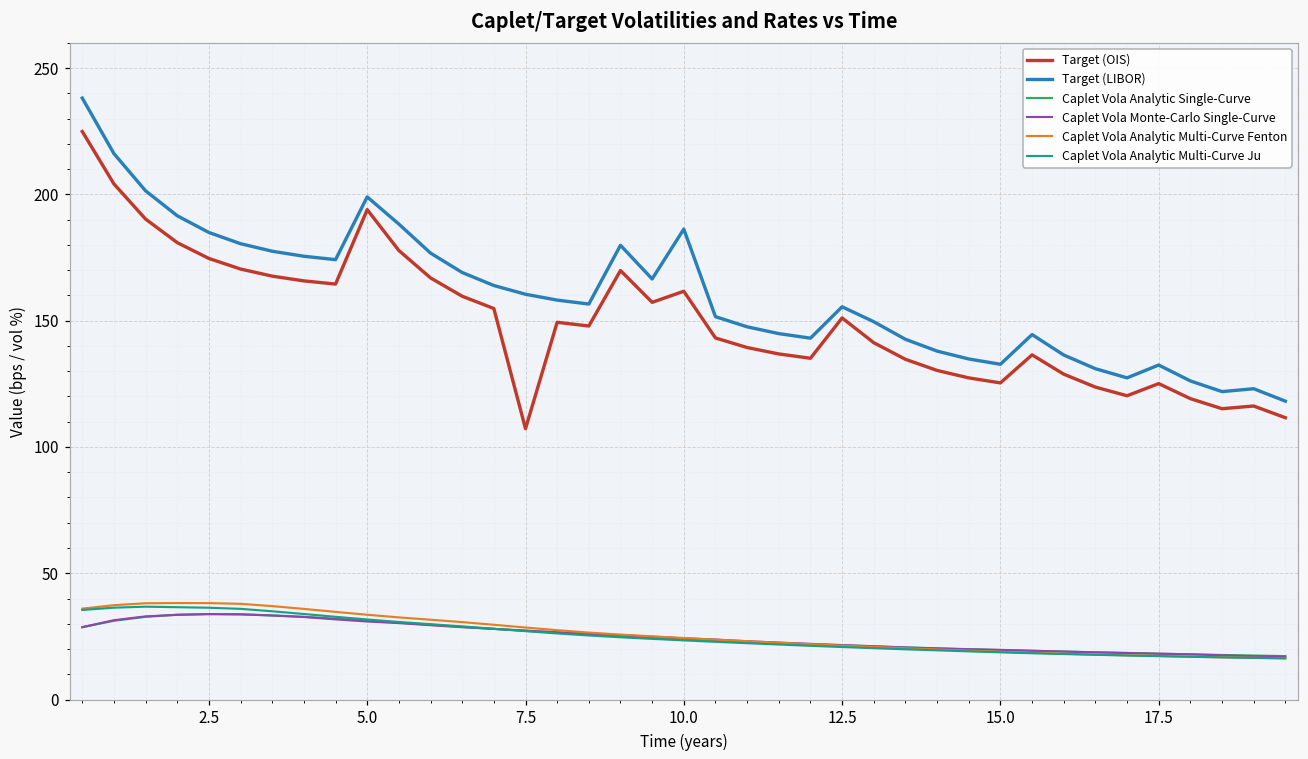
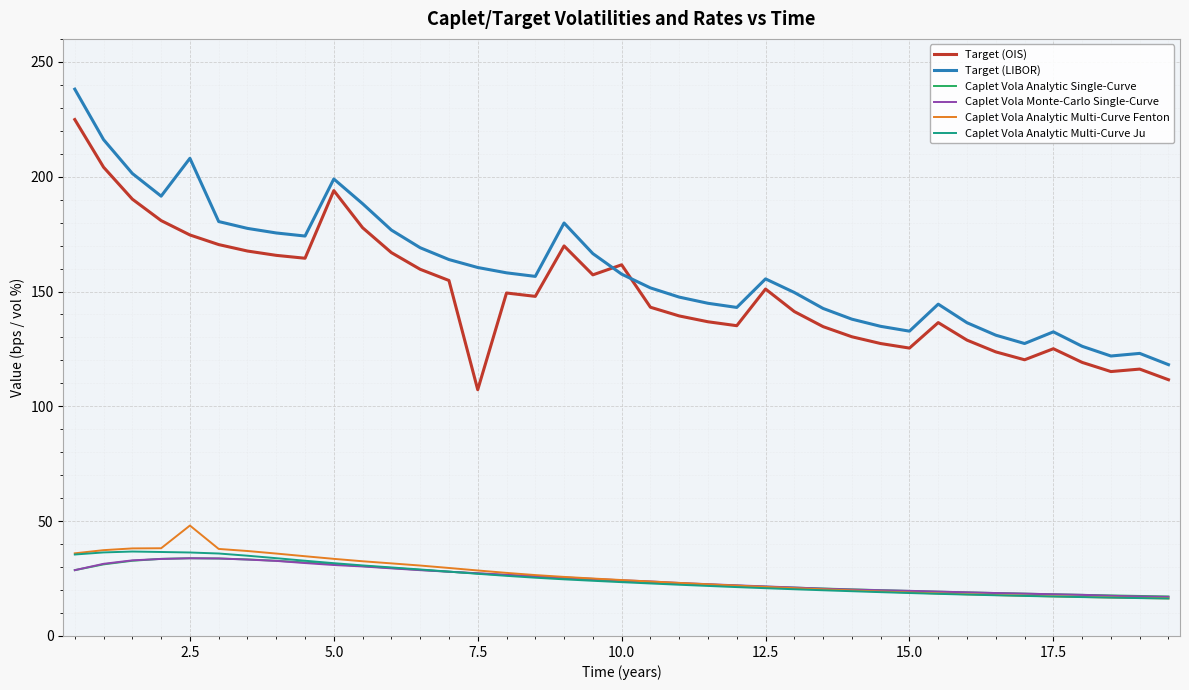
  {
    "Target (OIS)": {
      "2.5": 175,
      "5.0": 194,
      "7.5": 107,
      "10.0": 162,
      "12.5": 151,
      "15.0": 125,
      "17.5": 125
    },
    "Target (LIBOR)": {
-     "2.5": 185,
+     "2.5": 208,
      "5.0": 199,
      "7.5": 160,
-     "10.0": 186,
+     "10.0": 158,
      "12.5": 155,
      "15.0": 133,
      "17.5": 132
    },
    "Caplet Vola Analytic Multi-Curve Fenton": {
-     "2.5": 38,
+     "2.5": 48,
      "5.0": 34,
      "7.5": 29
    }
  }
